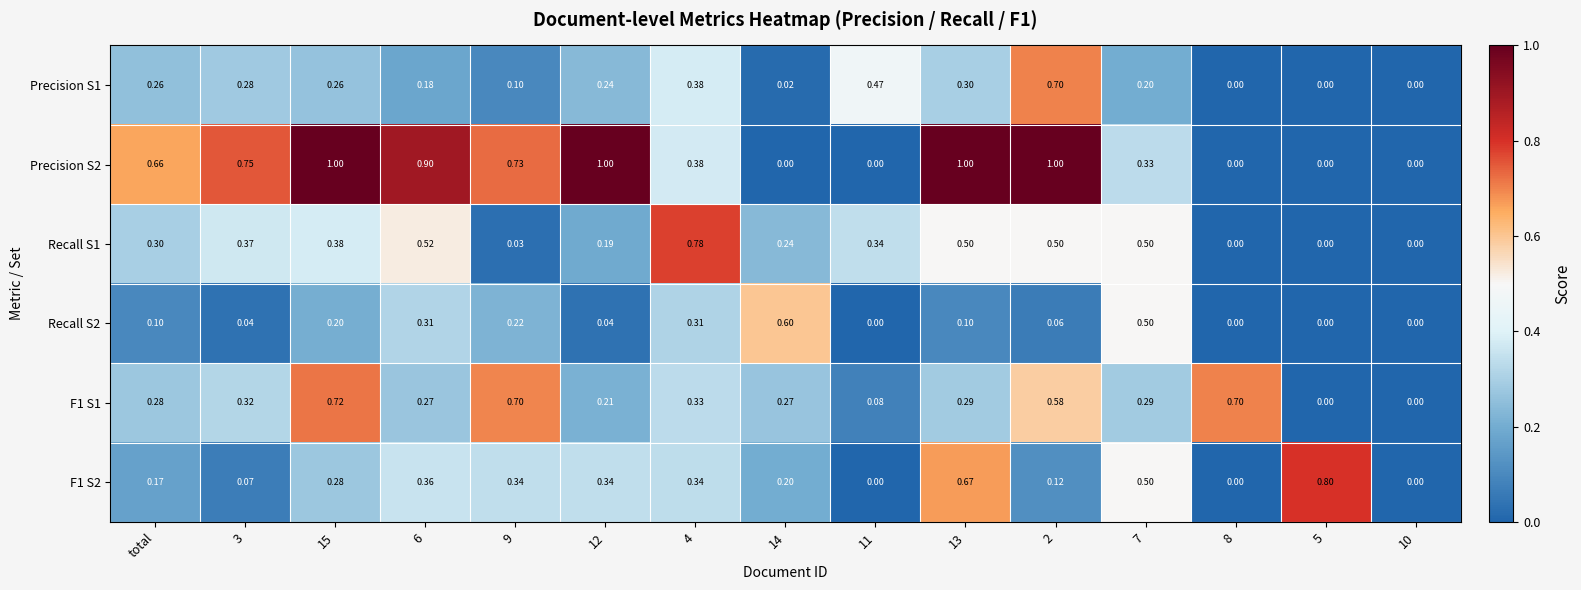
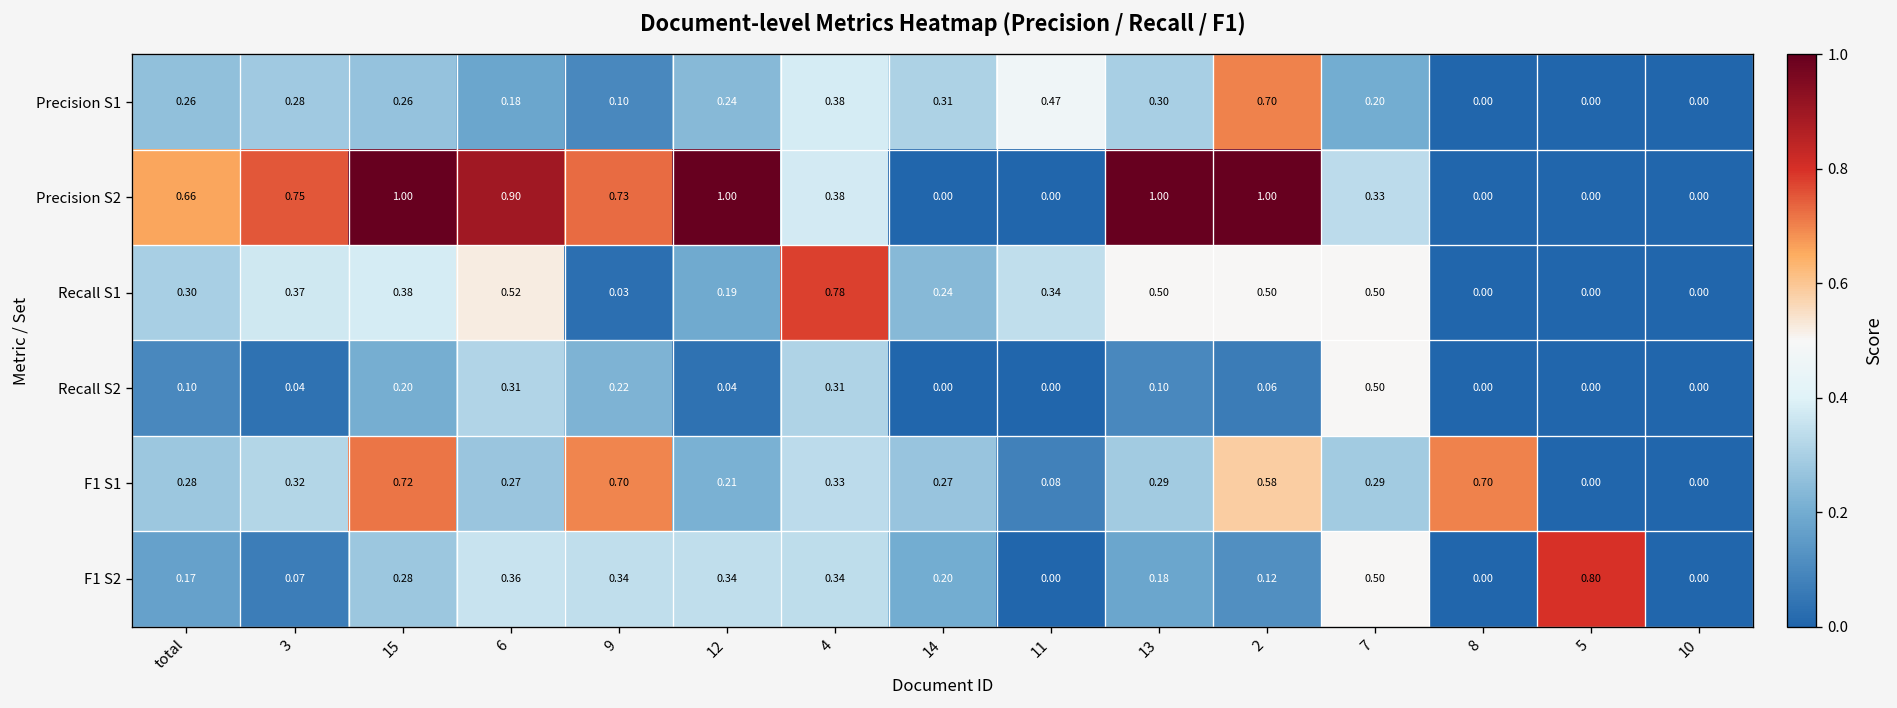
  {
    "Precision S1": {
      "total": 0.26,
      "3": 0.28,
      "15": 0.26,
      "6": 0.18,
      "9": 0.10,
      "12": 0.24,
      "4": 0.38,
-     "14": 0.02,
+     "14": 0.31,
      "11": 0.47,
      "13": 0.30,
      "2": 0.70,
      "7": 0.20,
      "8": 0.00,
      "5": 0.00,
      "10": 0.00
    },
    "Precision S2": {
      "total": 0.66,
      "3": 0.75,
      "15": 1.00,
      "6": 0.90,
      "9": 0.73,
      "12": 1.00,
      "4": 0.38,
      "14": 0.00,
      "11": 0.00,
      "13": 1.00,
      "2": 1.00,
      "7": 0.33,
      "8": 0.00,
      "5": 0.00,
      "10": 0.00
    },
    "Recall S1": {
      "total": 0.30,
      "3": 0.37,
      "15": 0.38,
      "6": 0.52,
      "9": 0.03,
      "12": 0.19,
      "4": 0.78,
      "14": 0.24,
      "11": 0.34,
      "13": 0.50,
      "2": 0.50,
      "7": 0.50,
      "8": 0.00,
      "5": 0.00,
      "10": 0.00
    },
    "Recall S2": {
      "total": 0.10,
      "3": 0.04,
      "15": 0.20,
      "6": 0.31,
      "9": 0.22,
      "12": 0.04,
      "4": 0.31,
-     "14": 0.60,
+     "14": 0.00,
      "11": 0.00,
      "13": 0.10,
      "2": 0.06,
      "7": 0.50,
      "8": 0.00,
      "5": 0.00,
      "10": 0.00
    },
    "F1 S1": {
      "total": 0.28,
      "3": 0.32,
      "15": 0.72,
      "6": 0.27,
      "9": 0.70,
      "12": 0.21,
      "4": 0.33,
      "14": 0.27,
      "11": 0.08,
      "13": 0.29,
      "2": 0.58,
      "7": 0.29,
      "8": 0.70,
      "5": 0.00,
      "10": 0.00
    },
    "F1 S2": {
      "total": 0.17,
      "3": 0.07,
      "15": 0.28,
      "6": 0.36,
      "9": 0.34,
      "12": 0.34,
      "4": 0.34,
      "14": 0.20,
      "11": 0.00,
-     "13": 0.67,
+     "13": 0.18,
      "2": 0.12,
      "7": 0.50,
      "8": 0.00,
      "5": 0.80,
      "10": 0.00
    }
  }
